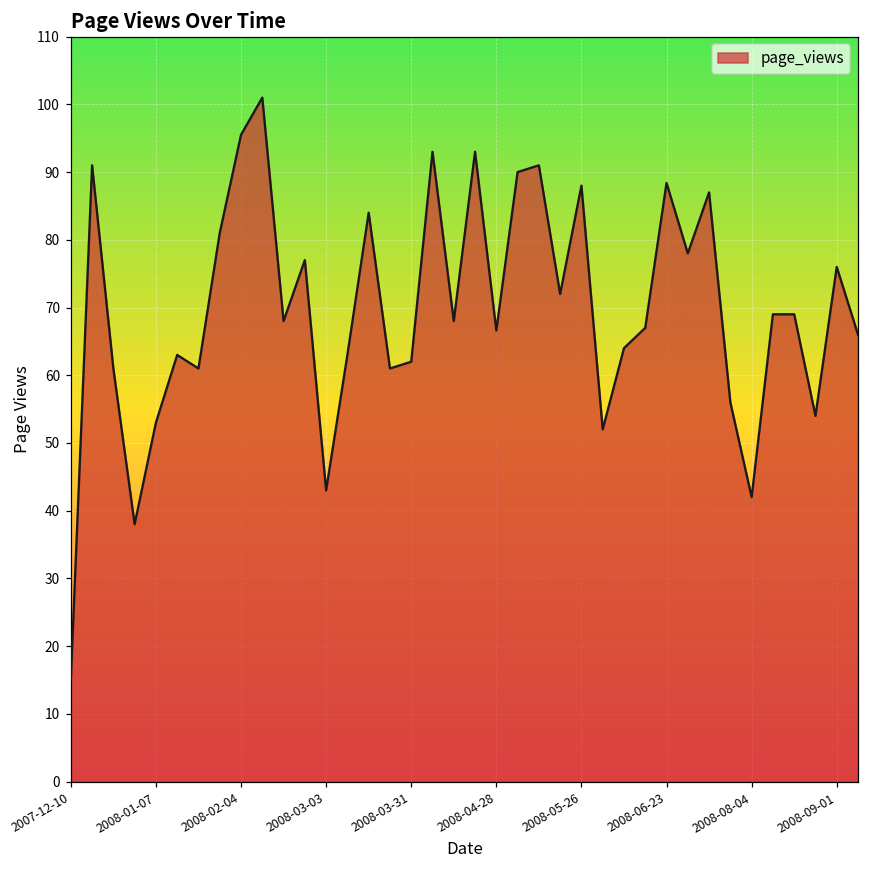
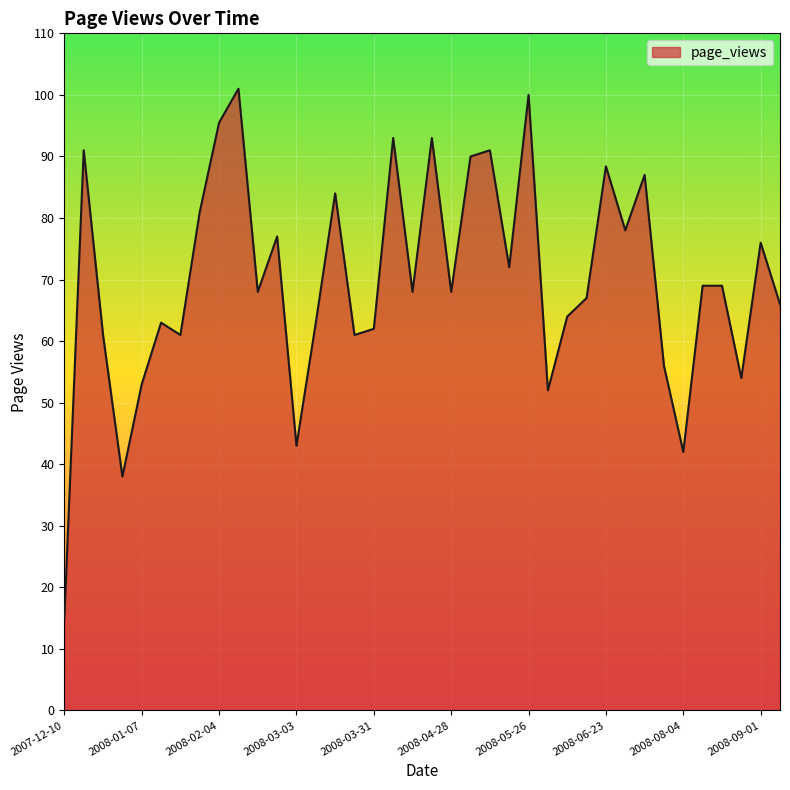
  {
    "2007-12-10": 15,
    "2008-01-07": 53,
    "2008-02-04": 96,
    "2008-03-03": 43,
    "2008-03-31": 62,
-   "2008-04-28": 67,
-   "2008-05-26": 88,
+   "2008-04-28": 68,
+   "2008-05-26": 100,
    "2008-06-23": 88,
    "2008-08-04": 42,
    "2008-09-01": 76
  }
